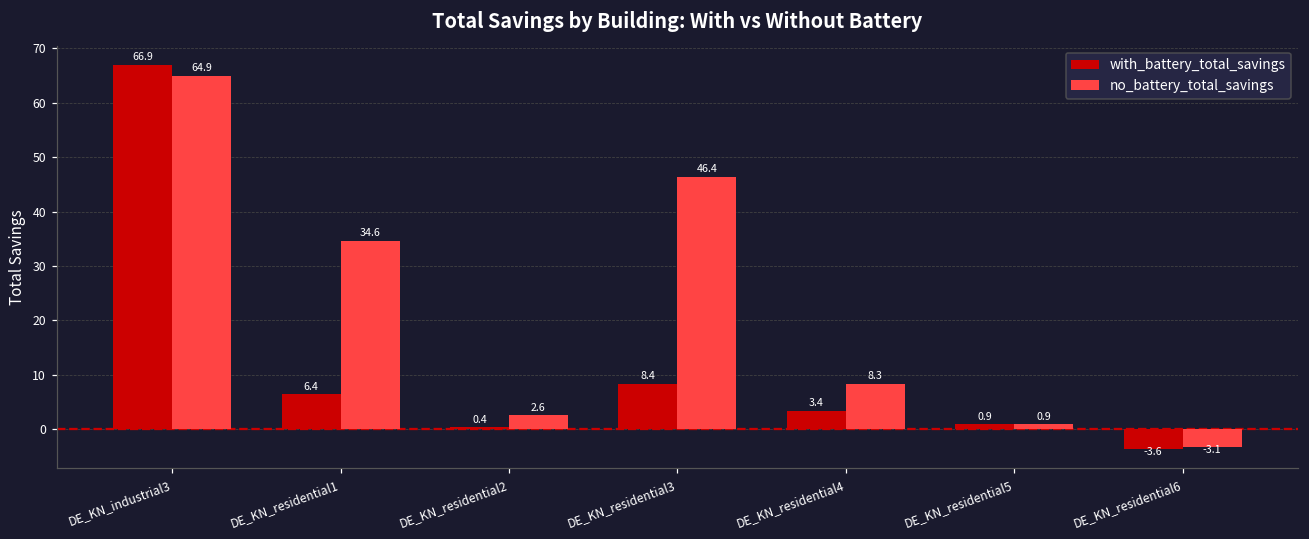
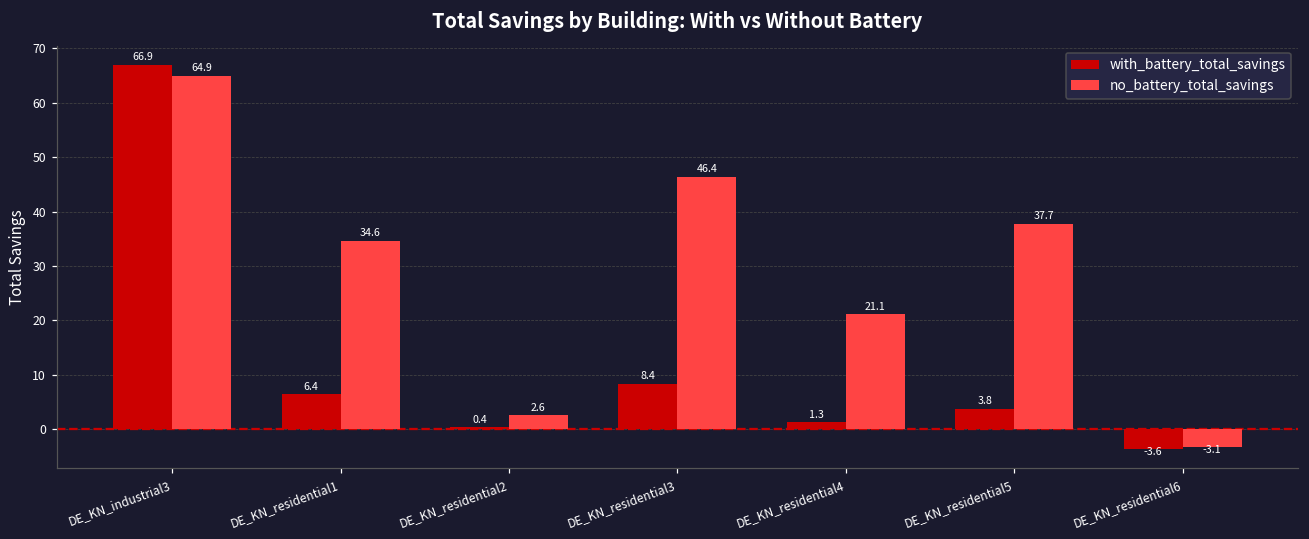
  {
    "with_battery_total_savings": {
      "DE_KN_industrial3": 66.9,
      "DE_KN_residential1": 6.4,
      "DE_KN_residential2": 0.4,
      "DE_KN_residential3": 8.4,
-     "DE_KN_residential4": 3.4,
-     "DE_KN_residential5": 0.9,
+     "DE_KN_residential4": 1.3,
+     "DE_KN_residential5": 3.8,
      "DE_KN_residential6": -3.6
    },
    "no_battery_total_savings": {
      "DE_KN_industrial3": 64.9,
      "DE_KN_residential1": 34.6,
      "DE_KN_residential2": 2.6,
      "DE_KN_residential3": 46.4,
-     "DE_KN_residential4": 8.3,
-     "DE_KN_residential5": 0.9,
+     "DE_KN_residential4": 21.1,
+     "DE_KN_residential5": 37.7,
      "DE_KN_residential6": -3.1
    }
  }
